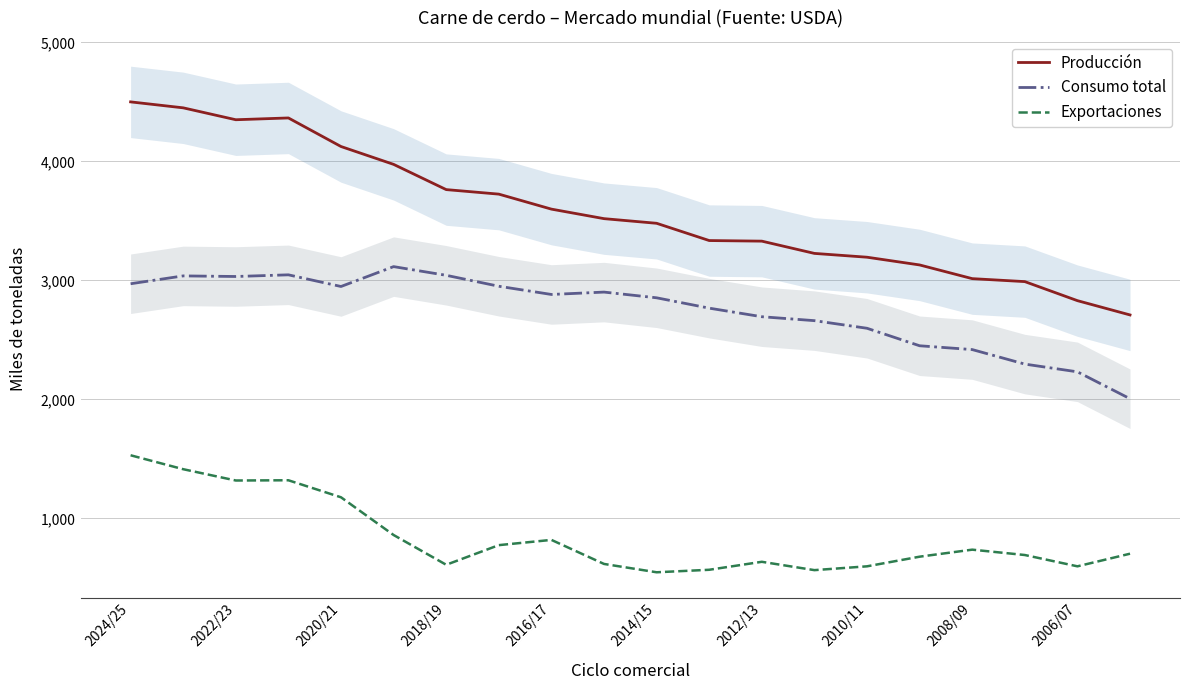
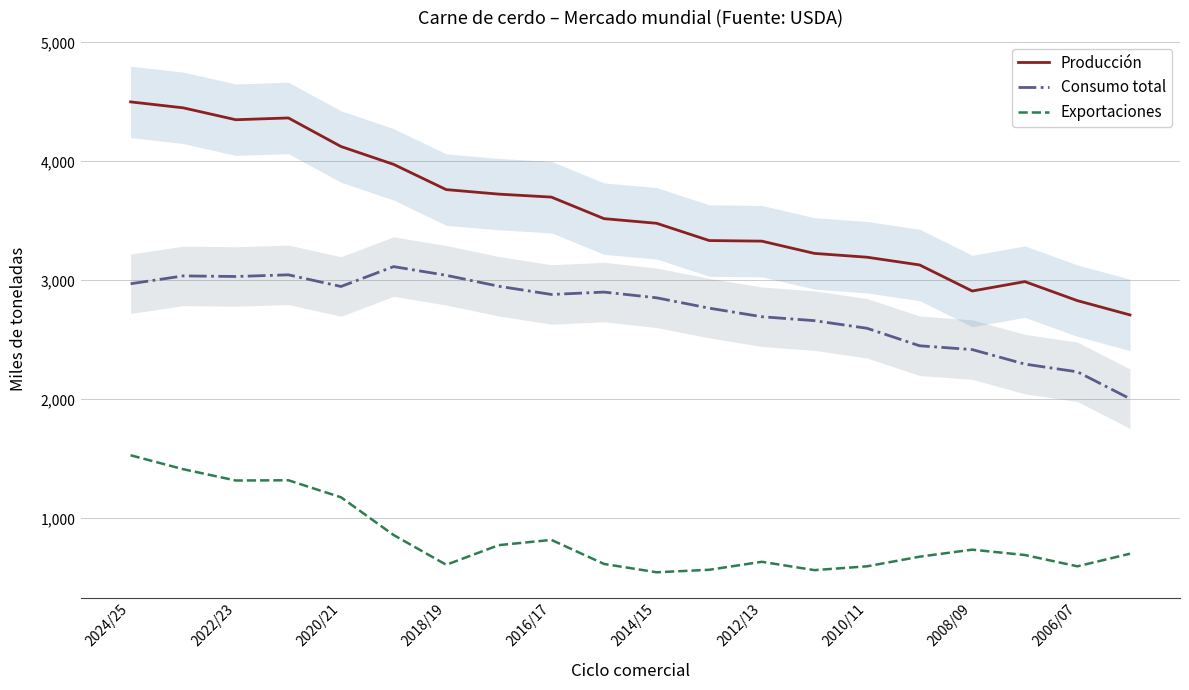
  {
    "Producción": {
      "2024/25": "4,500",
      "2022/23": "4,350",
      "2020/21": "4,130",
      "2018/19": "3,760",
-     "2016/17": "3,600",
+     "2016/17": "3,700",
      "2014/15": "3,480",
      "2012/13": "3,330",
      "2010/11": "3,200",
-     "2008/09": "3,020",
+     "2008/09": "2,910",
      "2006/07": "2,830"
    },
    "Exportaciones": {
      "2024/25": "1,530",
      "2022/23": "1,320",
      "2020/21": "1,180",
      "2018/19": "610",
      "2016/17": "820",
      "2014/15": "550",
      "2012/13": "640",
      "2010/11": "600",
      "2008/09": "740",
      "2006/07": "600"
    }
  }
